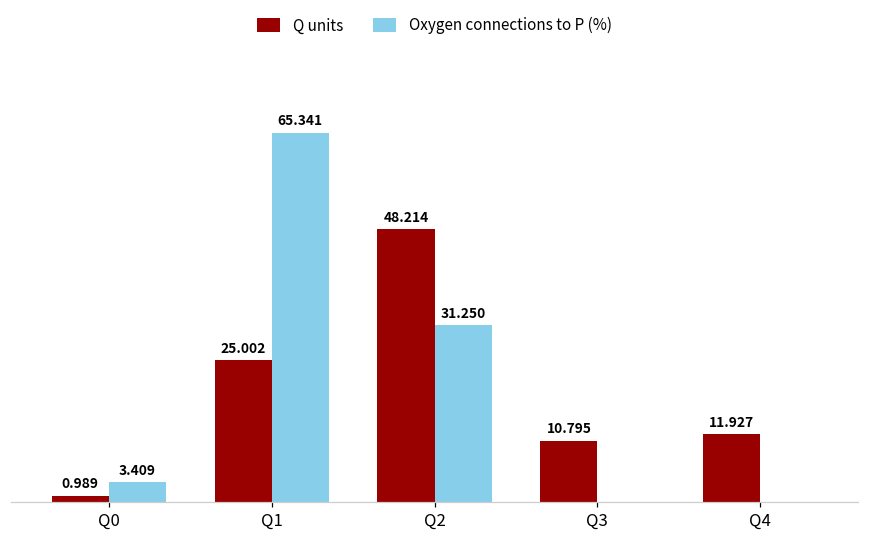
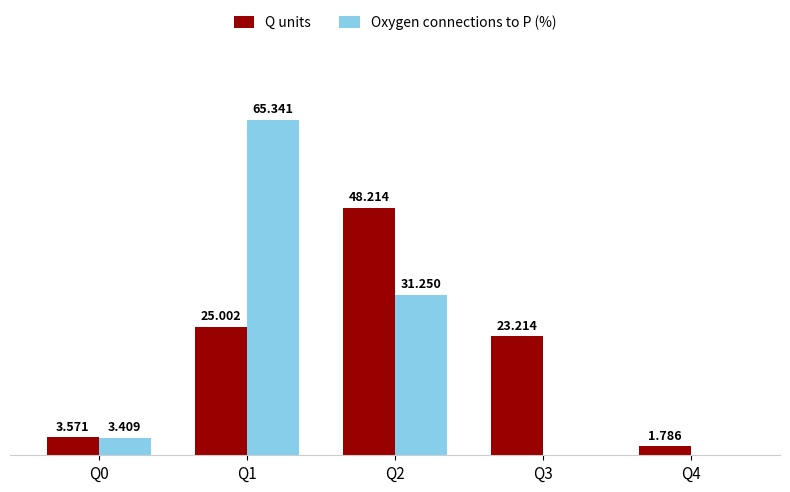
  {
    "Q units": {
-     "Q0": 0.989,
+     "Q0": 3.571,
      "Q1": 25.002,
      "Q2": 48.214,
-     "Q3": 10.795,
-     "Q4": 11.927
+     "Q3": 23.214,
+     "Q4": 1.786
    },
    "Oxygen connections to P (%)": {
      "Q0": 3.409,
      "Q1": 65.341,
      "Q2": 31.250
    }
  }
